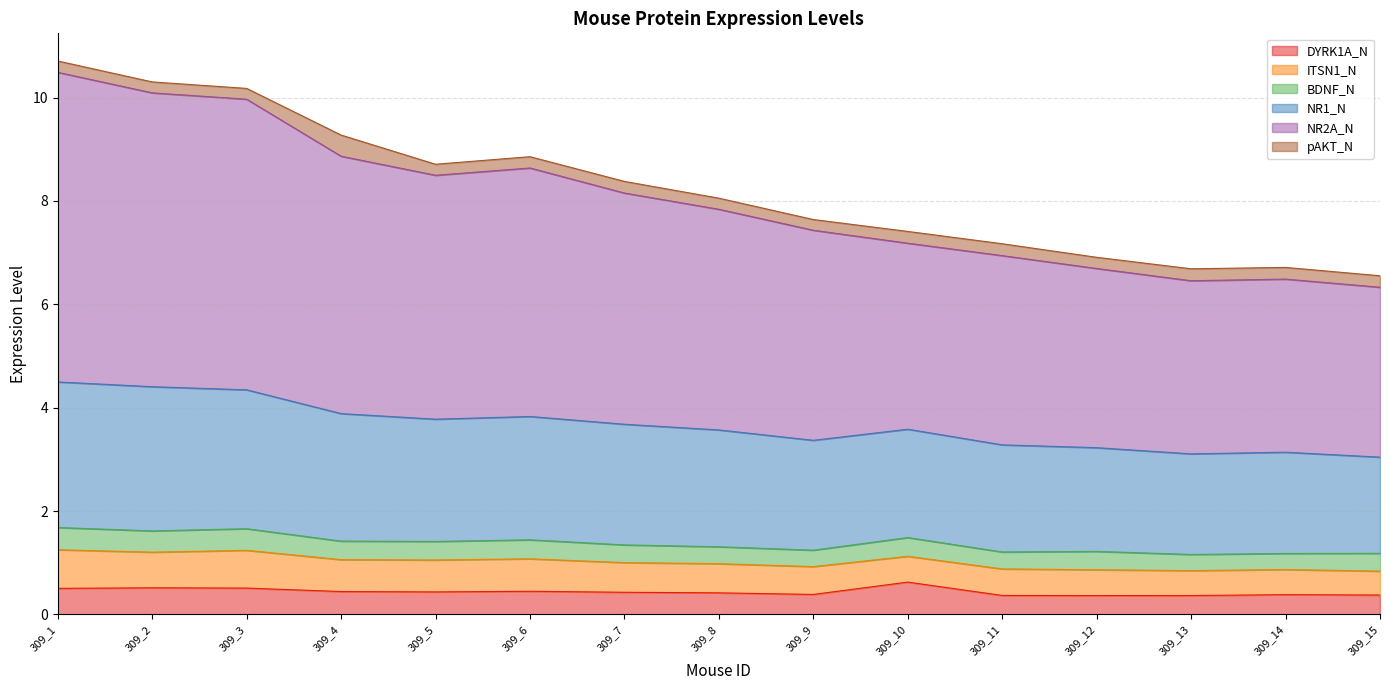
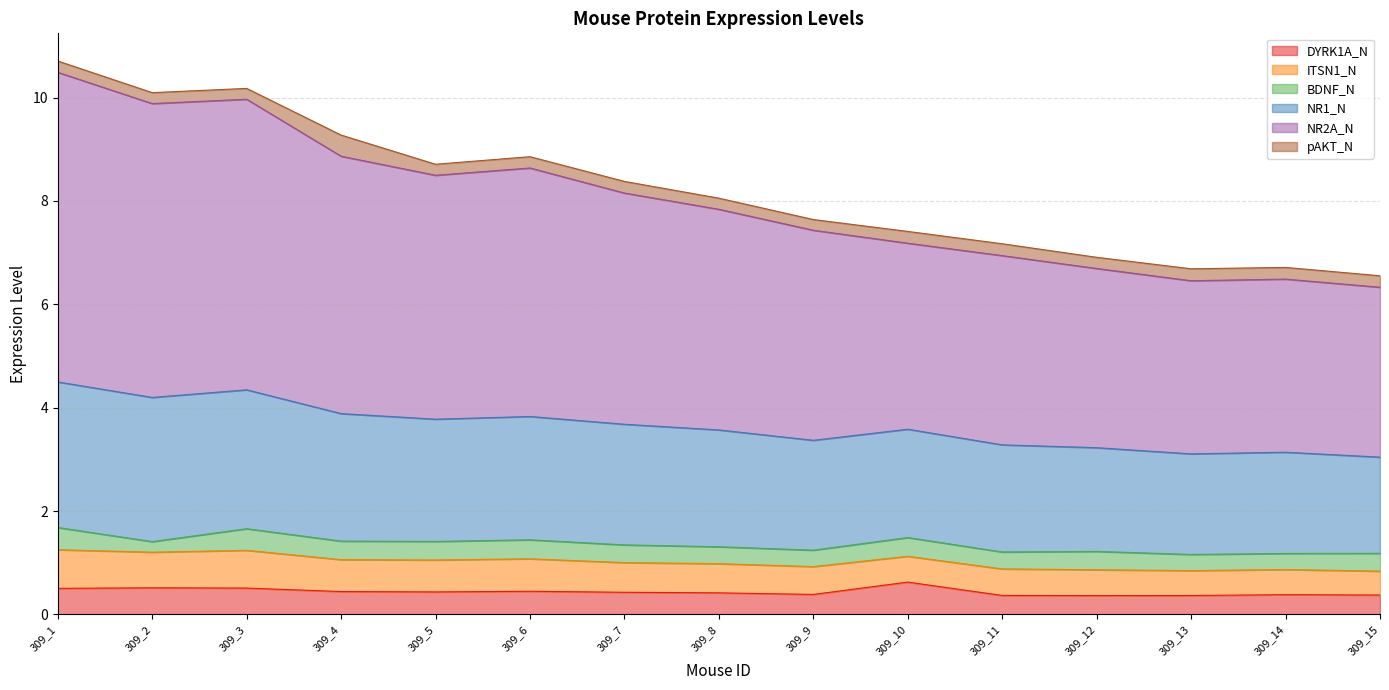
  {
    "DYRK1A_N": {
      "309_1": 0.5,
      "309_2": 0.5,
      "309_3": 0.5,
      "309_4": 0.4,
      "309_5": 0.4,
      "309_6": 0.4,
      "309_7": 0.4,
      "309_8": 0.4,
      "309_9": 0.4,
      "309_10": 0.6,
      "309_11": 0.4,
      "309_12": 0.4,
      "309_13": 0.4,
      "309_14": 0.4,
      "309_15": 0.4
    },
    "ITSN1_N": {
      "309_1": 0.7,
      "309_2": 0.7,
      "309_3": 0.7,
      "309_4": 0.6,
      "309_5": 0.6,
      "309_6": 0.6,
      "309_7": 0.6,
      "309_8": 0.6,
      "309_9": 0.5,
      "309_10": 0.5,
      "309_11": 0.5,
      "309_12": 0.5,
      "309_13": 0.5,
      "309_14": 0.5,
      "309_15": 0.5
    },
    "BDNF_N": {
      "309_1": 0.4,
-     "309_2": 0.4,
+     "309_2": 0.2,
      "309_3": 0.4,
      "309_4": 0.4,
      "309_5": 0.4,
      "309_6": 0.4,
      "309_7": 0.3,
      "309_8": 0.3,
      "309_9": 0.3,
      "309_10": 0.4,
      "309_11": 0.3,
      "309_12": 0.4,
      "309_13": 0.3,
      "309_14": 0.3,
      "309_15": 0.3
    },
    "NR1_N": {
      "309_1": 2.8,
      "309_2": 2.8,
      "309_3": 2.7,
      "309_4": 2.5,
      "309_5": 2.4,
      "309_6": 2.4,
      "309_7": 2.3,
      "309_8": 2.3,
      "309_9": 2.1,
      "309_10": 2.1,
      "309_11": 2.1,
      "309_12": 2.0,
      "309_13": 1.9,
      "309_14": 2.0,
      "309_15": 1.9
    },
    "NR2A_N": {
      "309_1": 6.0,
      "309_2": 5.7,
      "309_3": 5.6,
      "309_4": 5.0,
      "309_5": 4.7,
      "309_6": 4.8,
      "309_7": 4.5,
      "309_8": 4.3,
      "309_9": 4.1,
      "309_10": 3.6,
      "309_11": 3.7,
      "309_12": 3.5,
      "309_13": 3.3,
      "309_14": 3.3,
      "309_15": 3.3
    },
    "pAKT_N": {
      "309_1": 0.2,
      "309_2": 0.2,
      "309_3": 0.2,
      "309_4": 0.4,
      "309_5": 0.2,
      "309_6": 0.2,
      "309_7": 0.2,
      "309_8": 0.2,
      "309_9": 0.2,
      "309_10": 0.2,
      "309_11": 0.2,
      "309_12": 0.2,
      "309_13": 0.2,
      "309_14": 0.2,
      "309_15": 0.2
    }
  }
